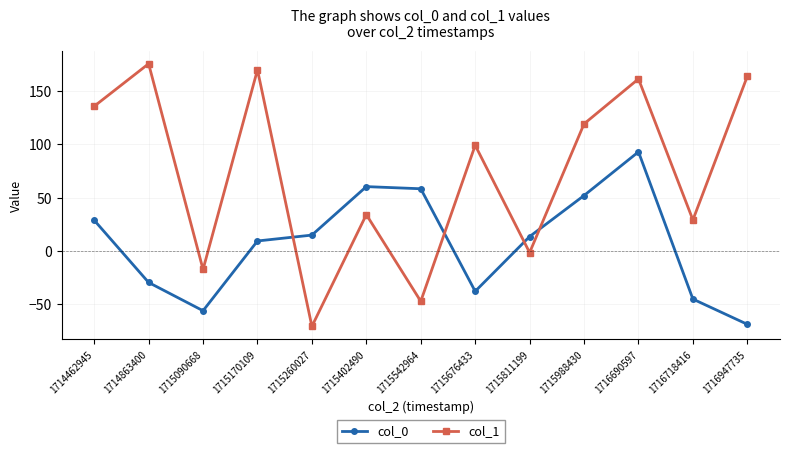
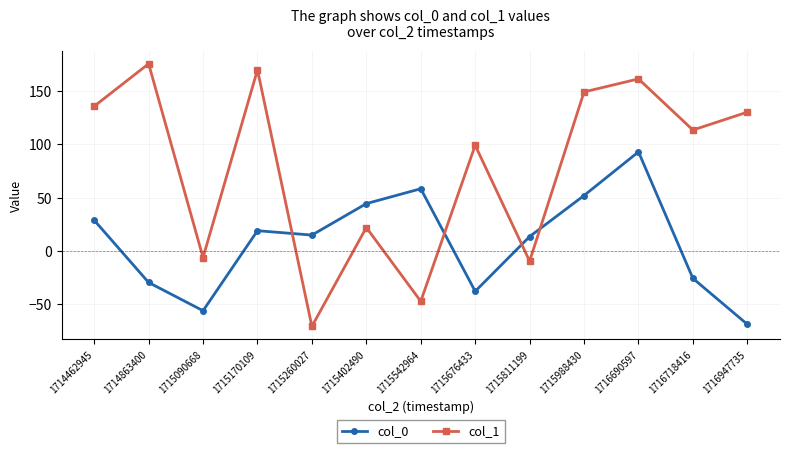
  {
    "col_0": {
      "1714462945": 29,
      "1714863400": -29,
      "1715090668": -56,
-     "1715170109": 9,
+     "1715170109": 19,
      "1715260027": 15,
-     "1715402490": 60,
+     "1715402490": 44,
      "1715542964": 58,
      "1715676433": -38,
      "1715811199": 14,
      "1715988430": 52,
      "1716690597": 93,
-     "1716718416": -45,
+     "1716718416": -26,
      "1716947735": -69
    },
    "col_1": {
      "1714462945": 136,
      "1714863400": 175,
-     "1715090668": -17,
+     "1715090668": -6,
      "1715170109": 170,
      "1715260027": -71,
-     "1715402490": 34,
+     "1715402490": 22,
      "1715542964": -47,
      "1715676433": 99,
-     "1715811199": -1,
-     "1715988430": 119,
+     "1715811199": -9,
+     "1715988430": 149,
      "1716690597": 161,
-     "1716718416": 29,
-     "1716947735": 164
+     "1716718416": 113,
+     "1716947735": 130
    }
  }
